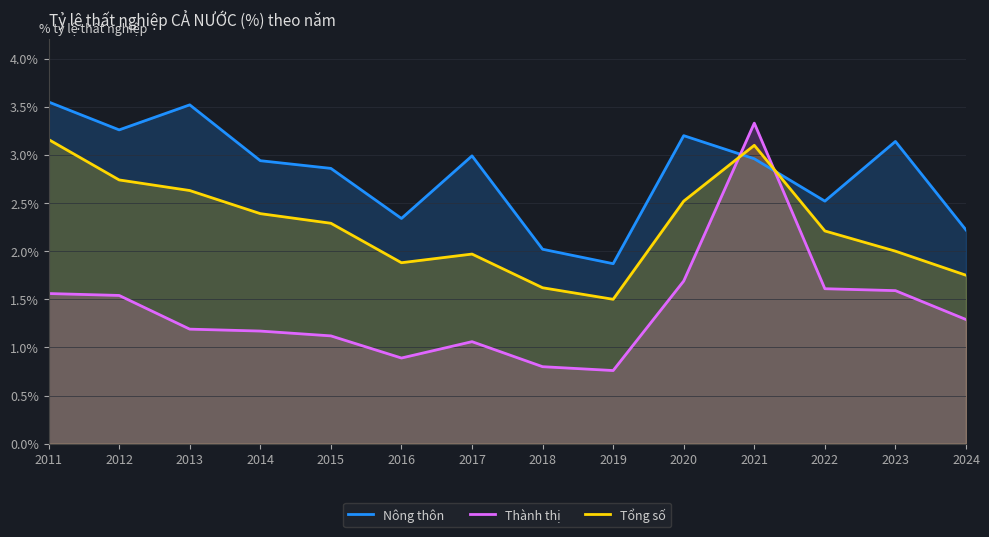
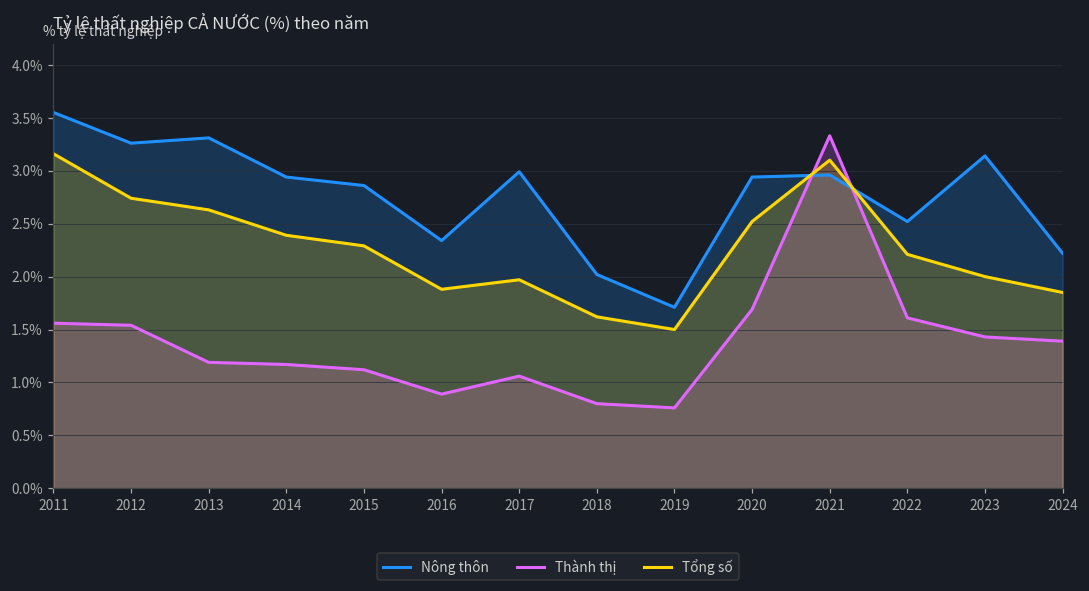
  {
    "Nông thôn": {
      "2011": "3.6%",
      "2012": "3.3%",
-     "2013": "3.5%",
+     "2013": "3.3%",
      "2014": "2.9%",
      "2015": "2.9%",
      "2016": "2.3%",
      "2017": "3.0%",
      "2018": "2.0%",
-     "2019": "1.9%",
-     "2020": "3.2%",
+     "2019": "1.7%",
+     "2020": "2.9%",
      "2021": "3.0%",
      "2022": "2.5%",
      "2023": "3.1%",
      "2024": "2.2%"
    },
    "Thành thị": {
      "2011": "1.6%",
      "2012": "1.5%",
      "2013": "1.2%",
      "2014": "1.2%",
      "2015": "1.1%",
      "2016": "0.9%",
      "2017": "1.1%",
      "2018": "0.8%",
      "2019": "0.8%",
      "2020": "1.7%",
      "2021": "3.3%",
      "2022": "1.6%",
-     "2023": "1.6%",
-     "2024": "1.3%"
+     "2023": "1.4%",
+     "2024": "1.4%"
    },
    "Tổng số": {
      "2011": "3.2%",
      "2012": "2.7%",
      "2013": "2.6%",
      "2014": "2.4%",
      "2015": "2.3%",
      "2016": "1.9%",
      "2017": "2.0%",
      "2018": "1.6%",
      "2019": "1.5%",
      "2020": "2.5%",
      "2021": "3.1%",
      "2022": "2.2%",
      "2023": "2.0%",
-     "2024": "1.8%"
+     "2024": "1.9%"
    }
  }
